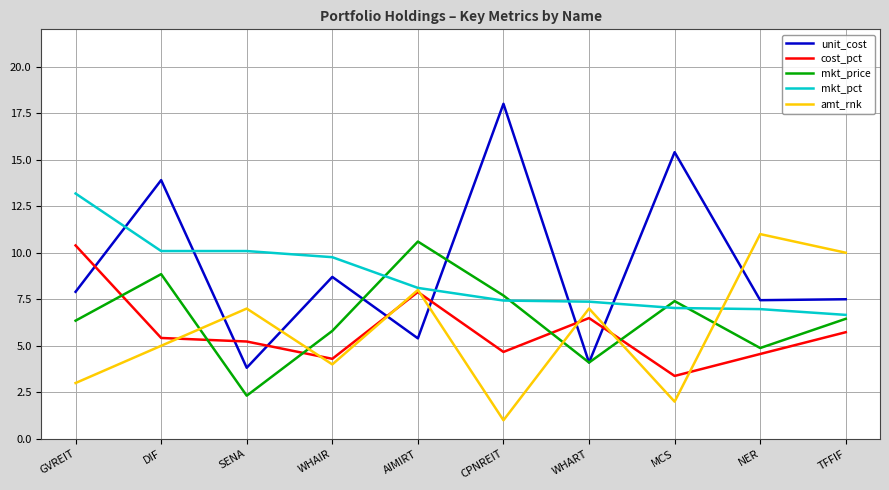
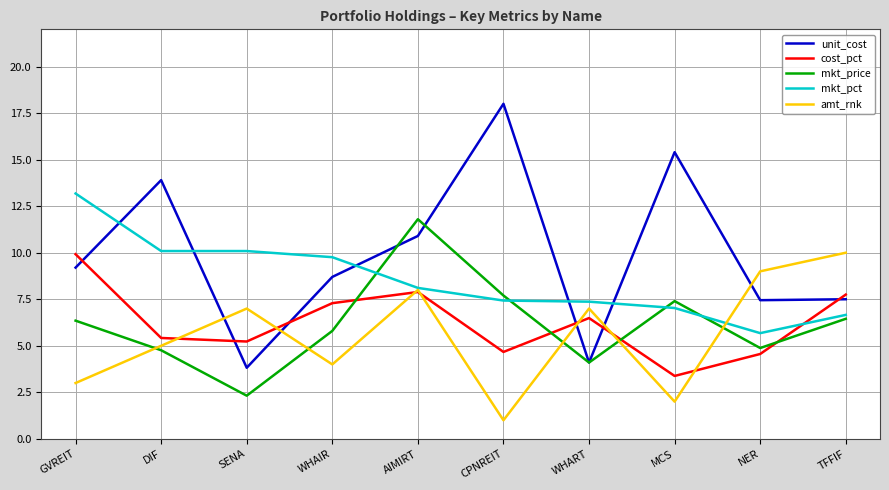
  {
    "unit_cost": {
-     "GVREIT": 7.9,
+     "GVREIT": 9.2,
      "DIF": 13.9,
      "SENA": 3.8,
      "WHAIR": 8.7,
-     "AIMIRT": 5.4,
+     "AIMIRT": 10.9,
      "CPNREIT": 18.0,
      "MCS": 15.4,
      "NER": 7.5,
      "TFFIF": 7.5
    },
    "cost_pct": {
-     "GVREIT": 10.4,
+     "GVREIT": 9.9,
      "DIF": 5.4,
      "SENA": 5.2,
-     "WHAIR": 4.3,
+     "WHAIR": 7.3,
      "CPNREIT": 4.7,
      "WHART": 6.5,
      "MCS": 3.4,
      "NER": 4.6,
-     "TFFIF": 5.7
+     "TFFIF": 7.8
    },
    "mkt_price": {
      "GVREIT": 6.4,
-     "DIF": 8.9,
+     "DIF": 4.8,
      "SENA": 2.3,
      "WHAIR": 5.8,
-     "AIMIRT": 10.6,
+     "AIMIRT": 11.8,
      "CPNREIT": 7.7,
      "MCS": 7.4,
      "NER": 4.9,
      "TFFIF": 6.5
    },
    "mkt_pct": {
      "GVREIT": 13.2,
      "DIF": 10.1,
      "SENA": 10.1,
      "WHAIR": 9.8,
      "CPNREIT": 7.4,
      "WHART": 7.4,
      "MCS": 7.0,
-     "NER": 7.0,
+     "NER": 5.7,
      "TFFIF": 6.7
    },
    "amt_rnk": {
      "GVREIT": 3,
      "DIF": 5,
      "SENA": 7,
      "WHAIR": 4,
      "CPNREIT": 1,
      "WHART": 7,
      "MCS": 2,
-     "NER": 11,
+     "NER": 9,
      "TFFIF": 10
    }
  }
